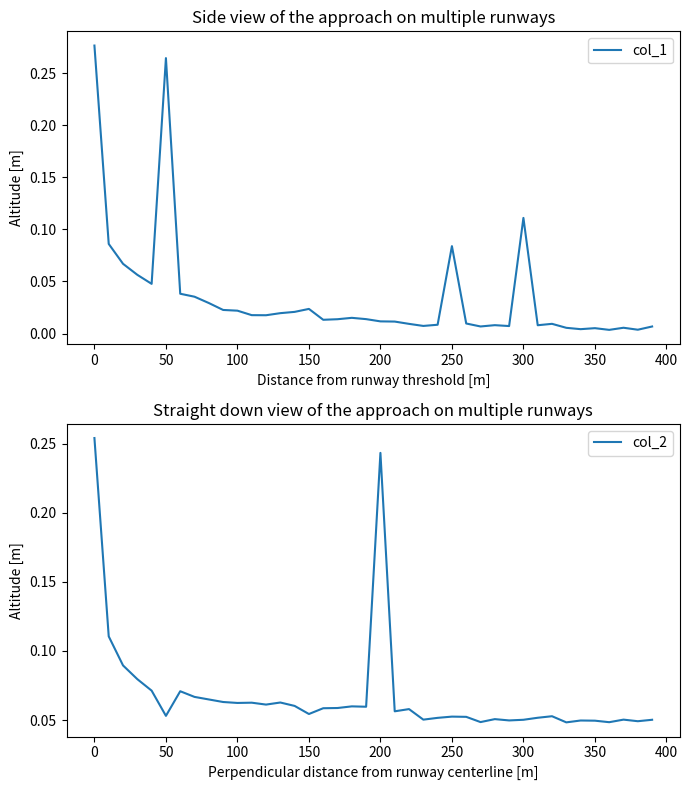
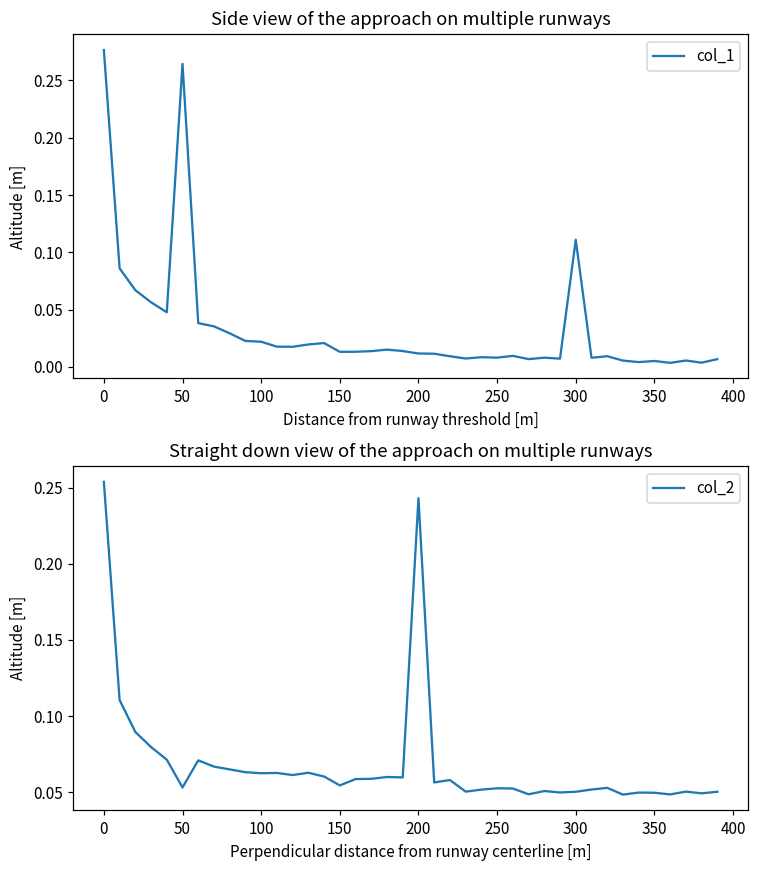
  {
    "Side view of the approach on multiple runways": {
      "0": 0.276,
      "50": 0.264,
      "100": 0.022,
-     "150": 0.024,
+     "150": 0.013,
      "200": 0.012,
-     "250": 0.084,
+     "250": 0.008,
      "300": 0.111,
      "350": 0.005
    },
    "Straight down view of the approach on multiple runways": {
      "0": 0.254,
      "50": 0.053,
      "100": 0.062,
      "150": 0.054,
      "200": 0.243,
      "250": 0.053,
      "300": 0.050,
      "350": 0.050
    }
  }
